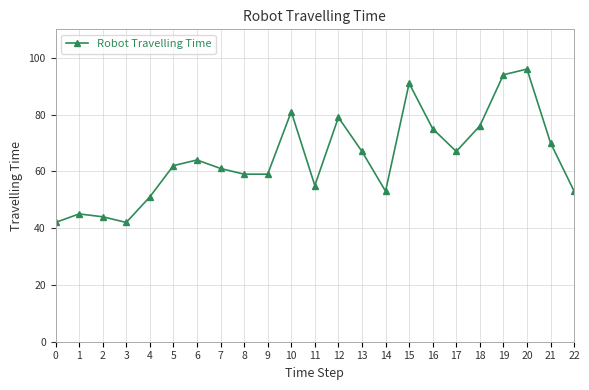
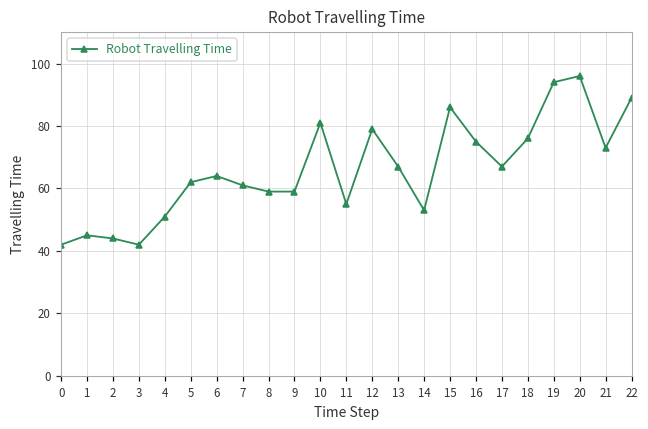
  {
    "0": 42,
    "1": 45,
    "2": 44,
    "3": 42,
    "4": 51,
    "5": 62,
    "6": 64,
    "7": 61,
    "8": 59,
    "9": 59,
    "10": 81,
    "11": 55,
    "12": 79,
    "13": 67,
    "14": 53,
-   "15": 91,
+   "15": 86,
    "16": 75,
    "17": 67,
    "18": 76,
    "19": 94,
    "20": 96,
-   "21": 70,
-   "22": 53
+   "21": 73,
+   "22": 89
  }
